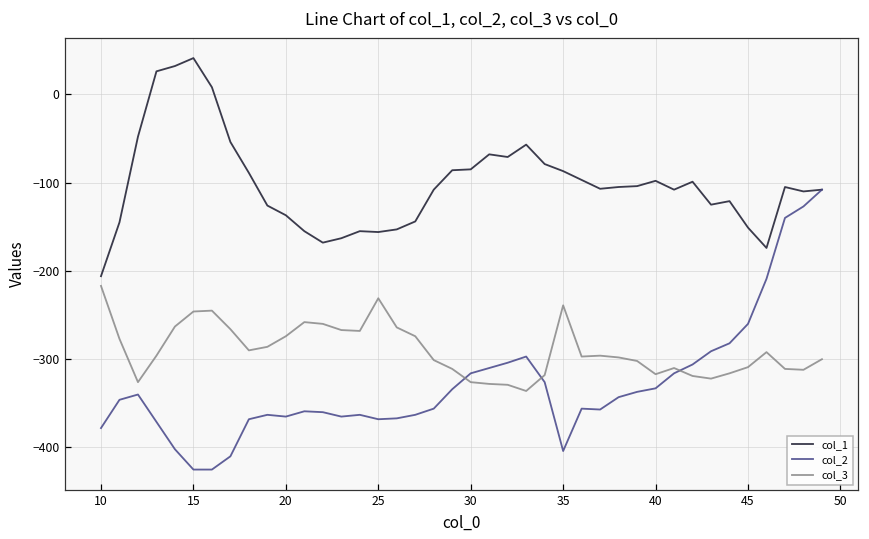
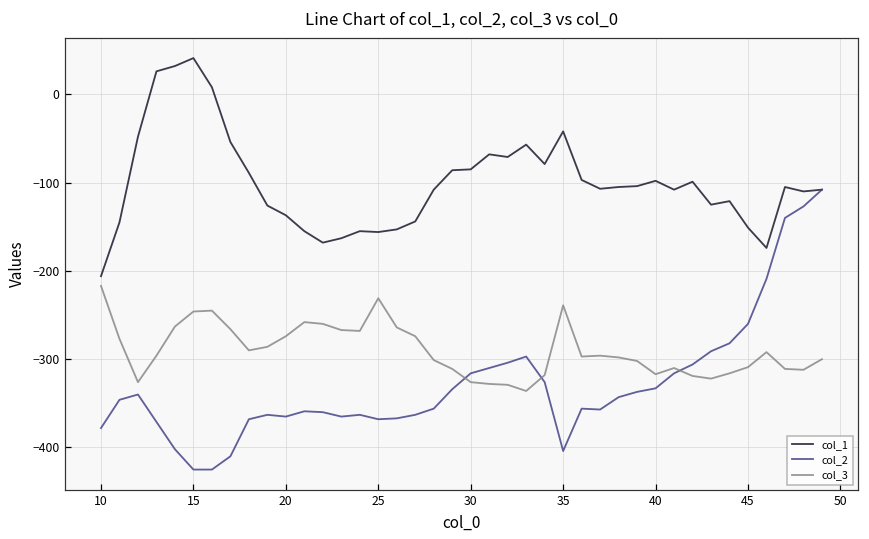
  {
    "col_1": {
      "10": -210,
      "15": 40,
      "20": -140,
      "25": -160,
      "30": -90,
-     "35": -90,
+     "35": -40,
      "40": -100,
      "45": -150
    },
    "col_2": {
      "10": -380,
      "15": -430,
      "20": -370,
      "25": -370,
      "30": -320,
      "35": -400,
      "40": -330,
      "45": -260
    },
    "col_3": {
      "10": -220,
      "15": -250,
      "20": -270,
      "25": -230,
      "30": -330,
      "35": -240,
      "40": -320,
      "45": -310
    }
  }
